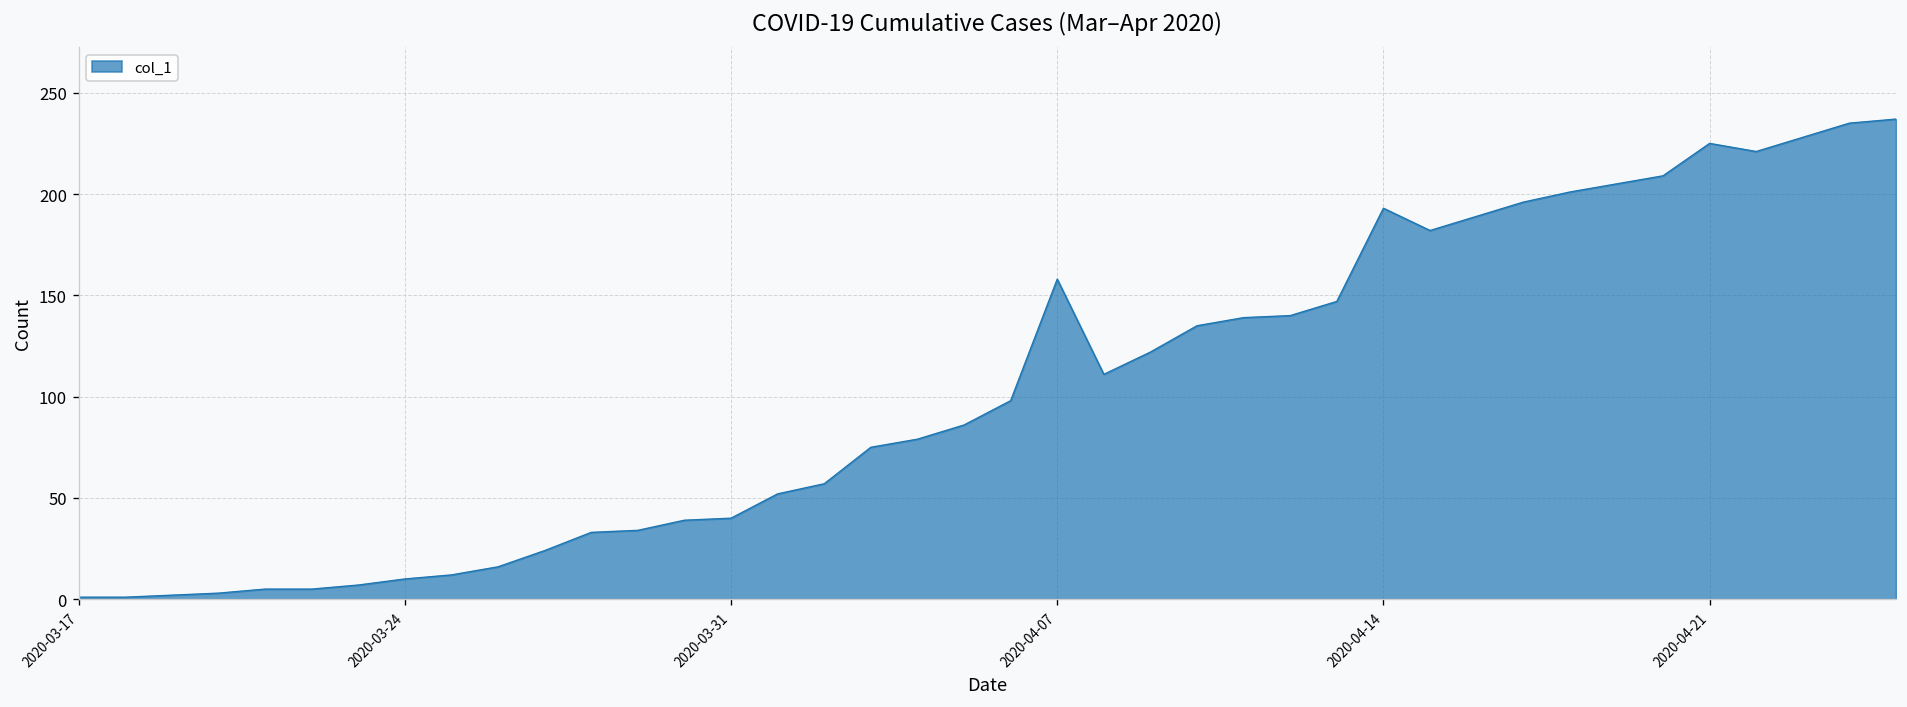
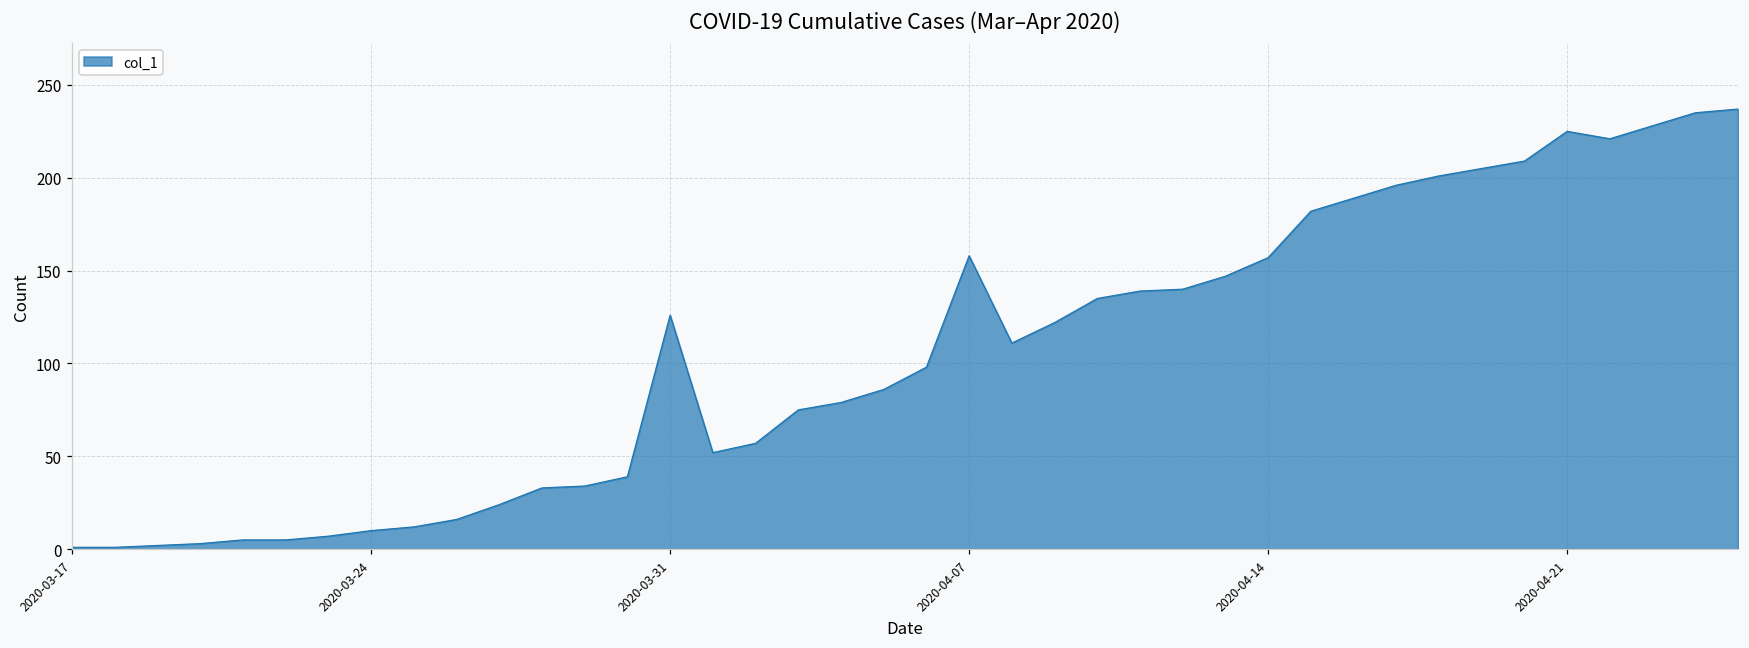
  {
    "2020-03-17": 1,
    "2020-03-24": 10,
-   "2020-03-31": 40,
+   "2020-03-31": 126,
    "2020-04-07": 158,
-   "2020-04-14": 193,
+   "2020-04-14": 157,
    "2020-04-21": 225
  }
